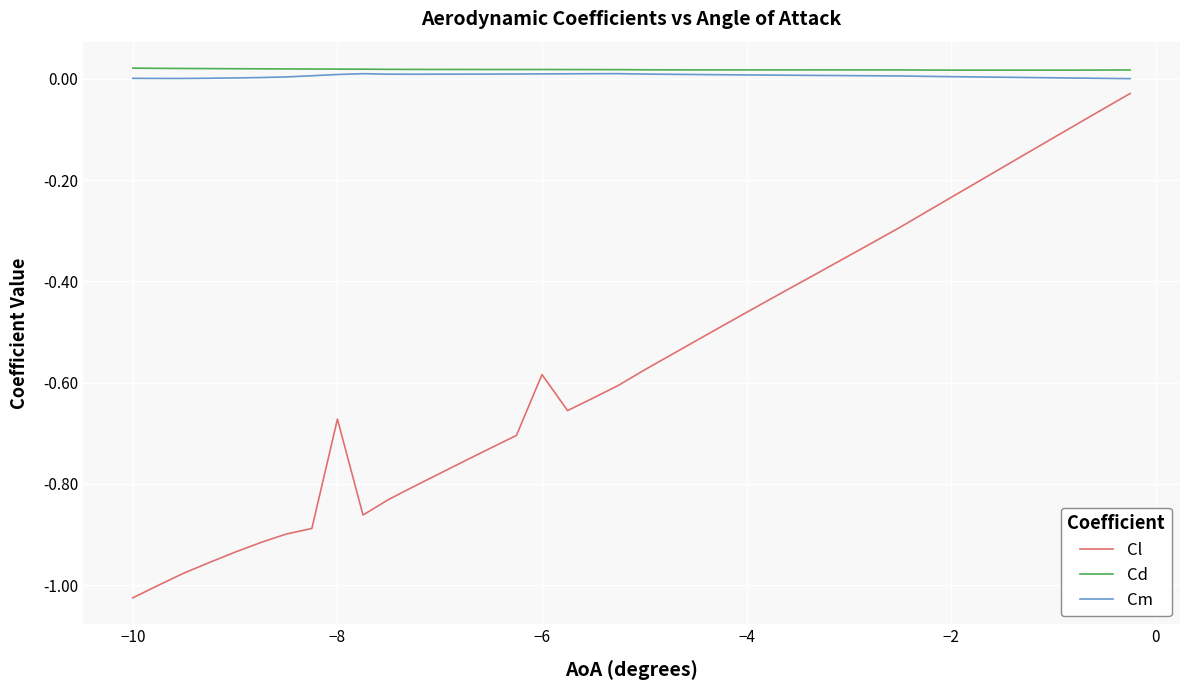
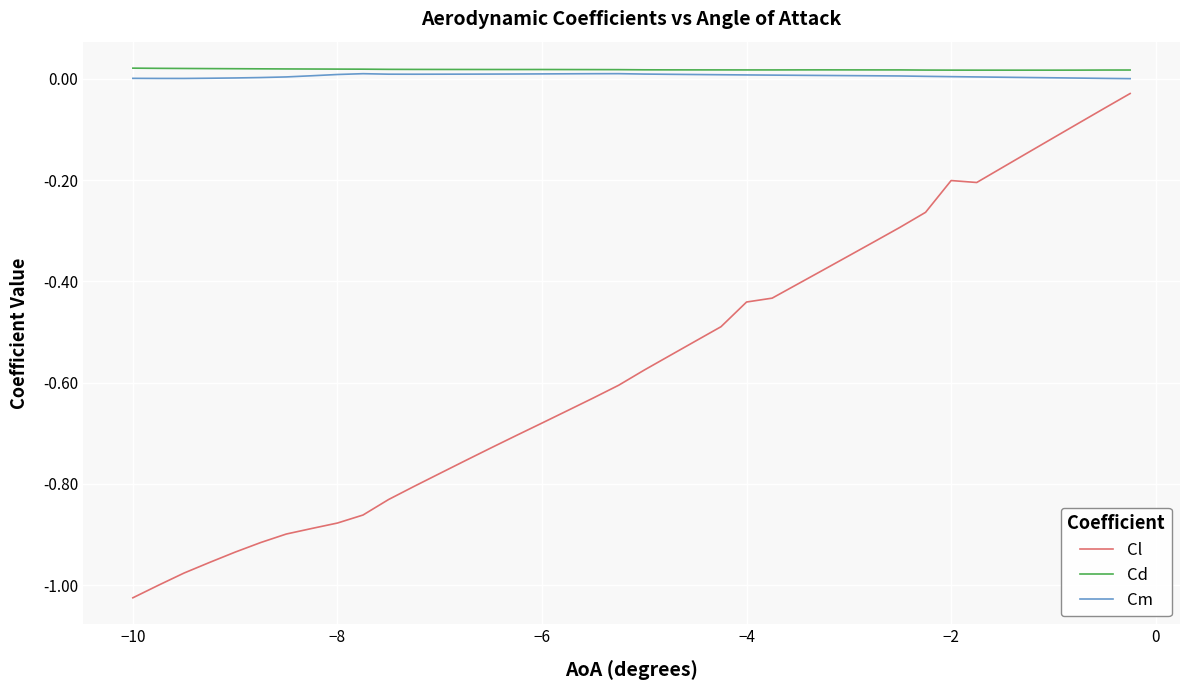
  {
    "Cl": {
      "−10": -1.02,
-     "−8": -0.67,
-     "−6": -0.58,
-     "−4": -0.46,
-     "−2": -0.23
+     "−8": -0.88,
+     "−6": -0.68,
+     "−4": -0.44,
+     "−2": -0.20
    },
    "Cd": {
      "−10": 0.02,
      "−8": 0.02,
      "−6": 0.02,
      "−4": 0.02,
      "−2": 0.02
    },
    "Cm": {
      "−10": 0.00,
      "−8": 0.01,
      "−6": 0.01,
      "−4": 0.01,
      "−2": 0.00
    }
  }
